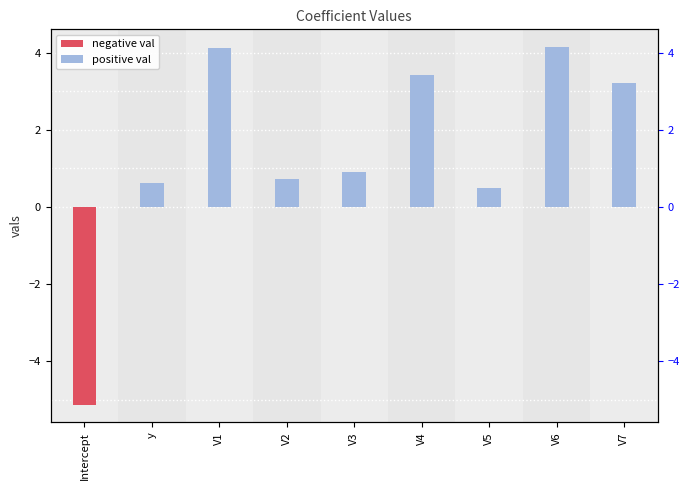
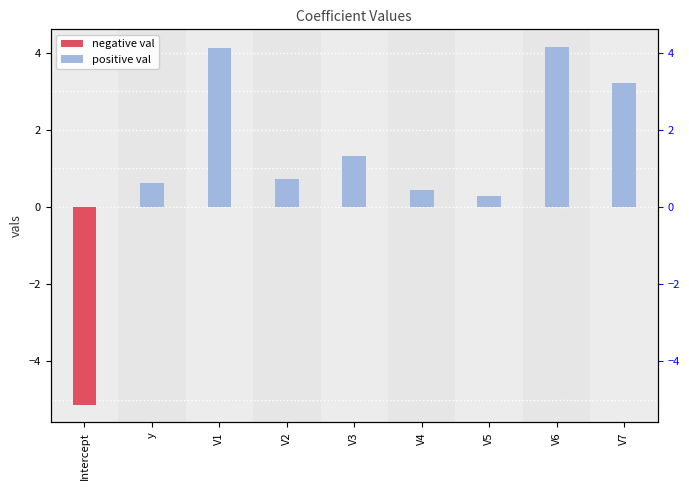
  {
    "Intercept": -5.1,
    "y": 0.6,
    "V1": 4.1,
    "V2": 0.7,
-   "V3": 0.9,
-   "V4": 3.4,
-   "V5": 0.5,
+   "V3": 1.3,
+   "V4": 0.4,
+   "V5": 0.3,
    "V6": 4.1,
    "V7": 3.2
  }
